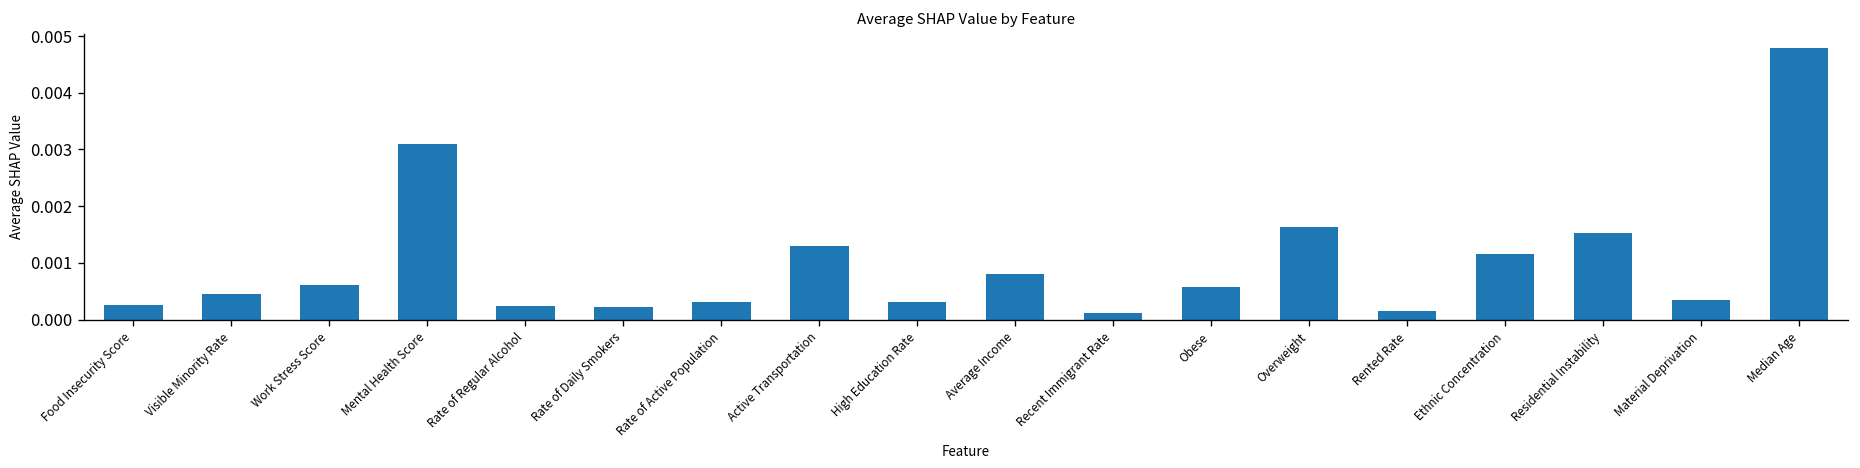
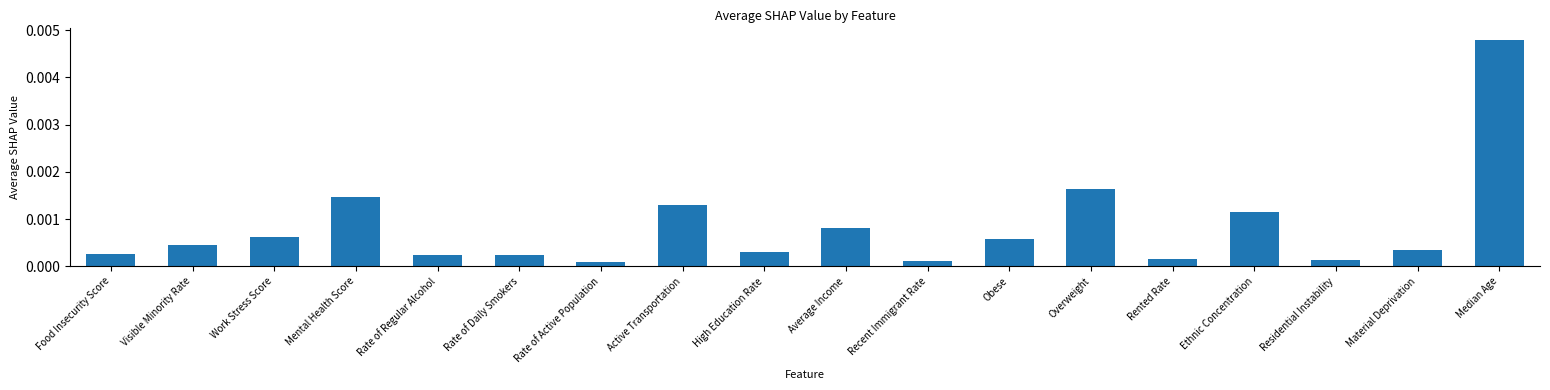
  {
    "Food Insecurity Score": 0.0003,
    "Visible Minority Rate": 0.0004,
    "Work Stress Score": 0.0006,
-   "Mental Health Score": 0.0031,
+   "Mental Health Score": 0.0015,
    "Rate of Regular Alcohol": 0.0002,
    "Rate of Daily Smokers": 0.0002,
-   "Rate of Active Population": 0.0003,
+   "Rate of Active Population": 0.0001,
    "Active Transportation": 0.0013,
    "High Education Rate": 0.0003,
    "Average Income": 0.0008,
    "Recent Immigrant Rate": 0.0001,
    "Obese": 0.0006,
    "Overweight": 0.0016,
    "Rented Rate": 0.0001,
    "Ethnic Concentration": 0.0012,
-   "Residential Instability": 0.0015,
+   "Residential Instability": 0.0001,
    "Material Deprivation": 0.0003,
    "Median Age": 0.0048
  }
